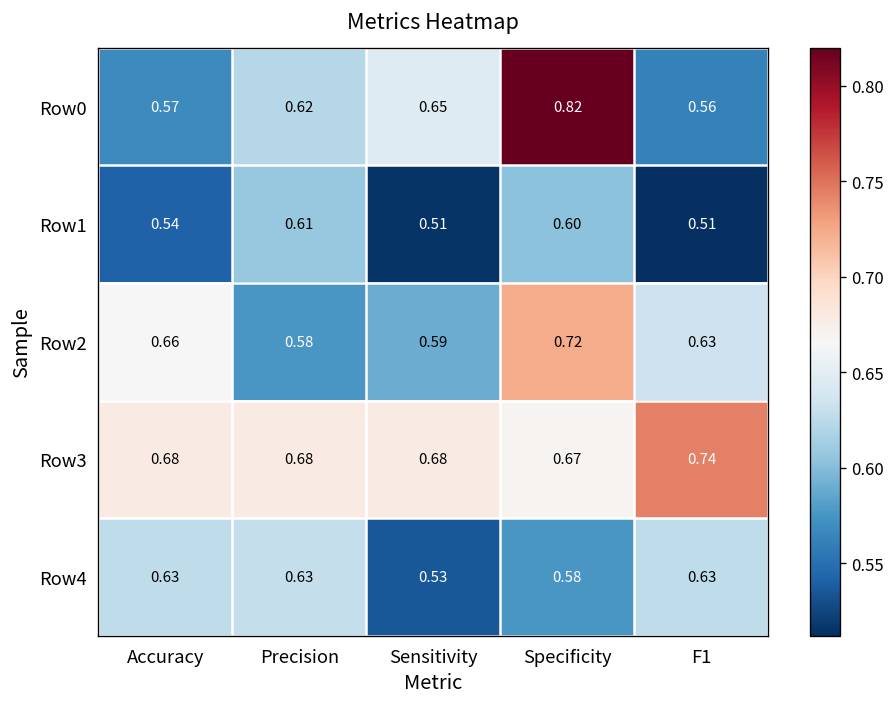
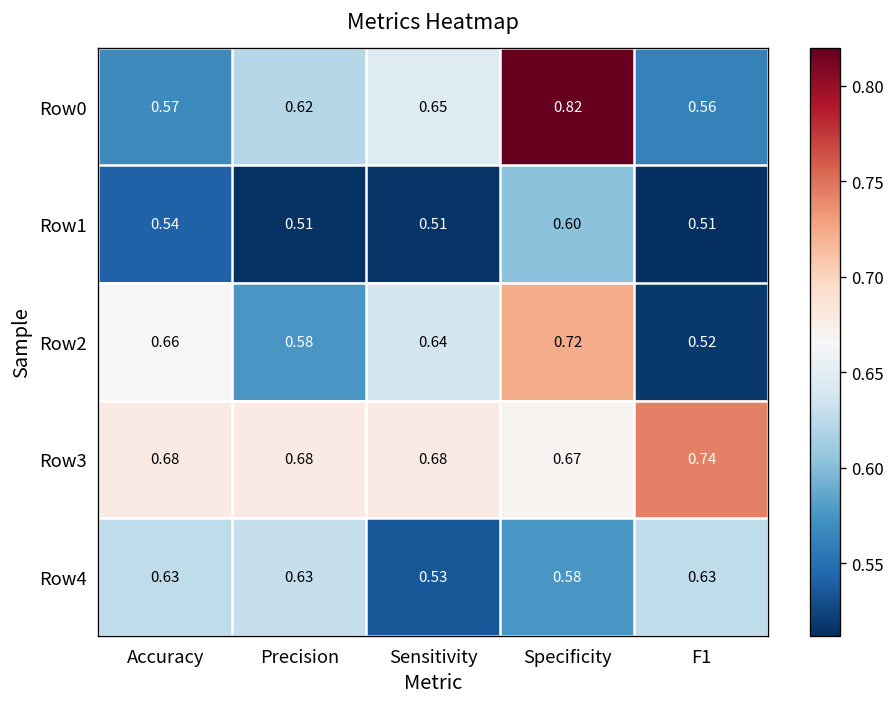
  {
    "Row0": {
      "Accuracy": 0.57,
      "Precision": 0.62,
      "Sensitivity": 0.65,
      "Specificity": 0.82,
      "F1": 0.56
    },
    "Row1": {
      "Accuracy": 0.54,
-     "Precision": 0.61,
+     "Precision": 0.51,
      "Sensitivity": 0.51,
      "Specificity": 0.60,
      "F1": 0.51
    },
    "Row2": {
      "Accuracy": 0.66,
      "Precision": 0.58,
-     "Sensitivity": 0.59,
+     "Sensitivity": 0.64,
      "Specificity": 0.72,
-     "F1": 0.63
+     "F1": 0.52
    },
    "Row3": {
      "Accuracy": 0.68,
      "Precision": 0.68,
      "Sensitivity": 0.68,
      "Specificity": 0.67,
      "F1": 0.74
    },
    "Row4": {
      "Accuracy": 0.63,
      "Precision": 0.63,
      "Sensitivity": 0.53,
      "Specificity": 0.58,
      "F1": 0.63
    }
  }
